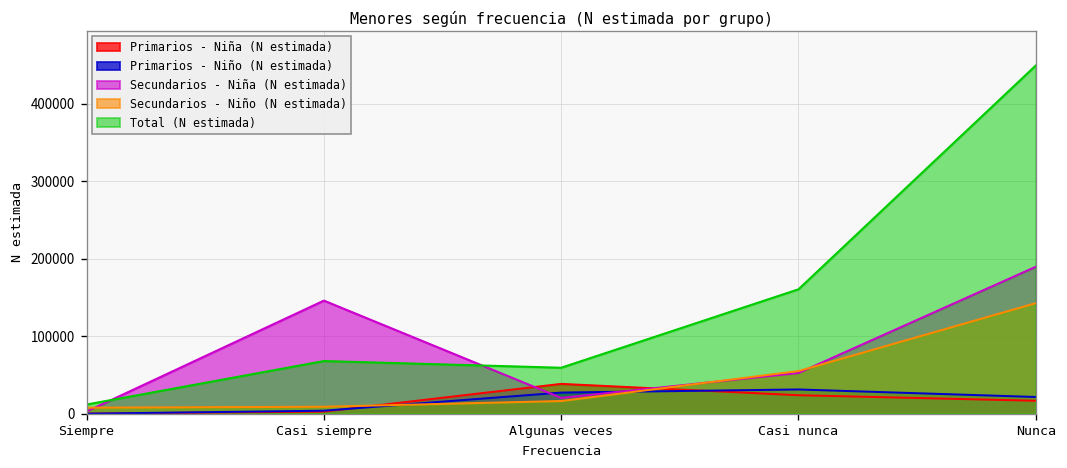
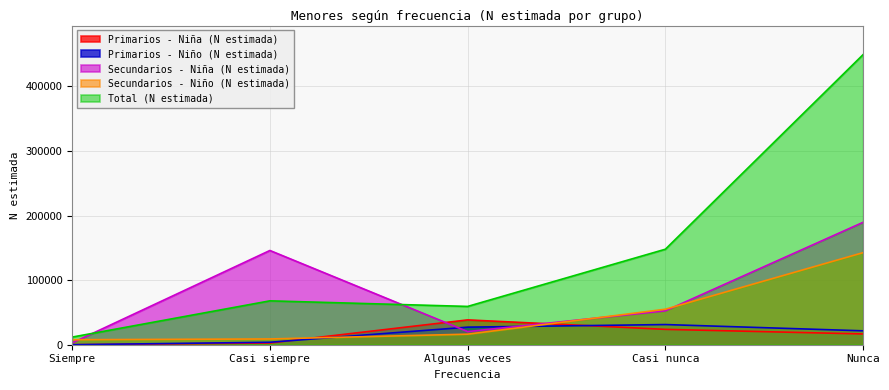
  {
    "Primarios - Niña (N estimada)": {
      "Algunas veces": 40000,
      "Casi nunca": 20000,
      "Nunca": 20000
    },
    "Primarios - Niño (N estimada)": {
      "Algunas veces": 30000,
      "Casi nunca": 30000,
      "Nunca": 20000
    },
    "Secundarios - Niña (N estimada)": {
      "Casi siempre": 150000,
      "Algunas veces": 20000,
      "Nunca": 190000
    },
    "Secundarios - Niño (N estimada)": {
      "Siempre": 10000,
      "Casi siempre": 10000,
      "Algunas veces": 20000,
      "Nunca": 140000
    },
    "Total (N estimada)": {
      "Siempre": 10000,
      "Casi siempre": 70000,
      "Algunas veces": 60000,
-     "Casi nunca": 160000,
+     "Casi nunca": 150000,
      "Nunca": 450000
    }
  }
